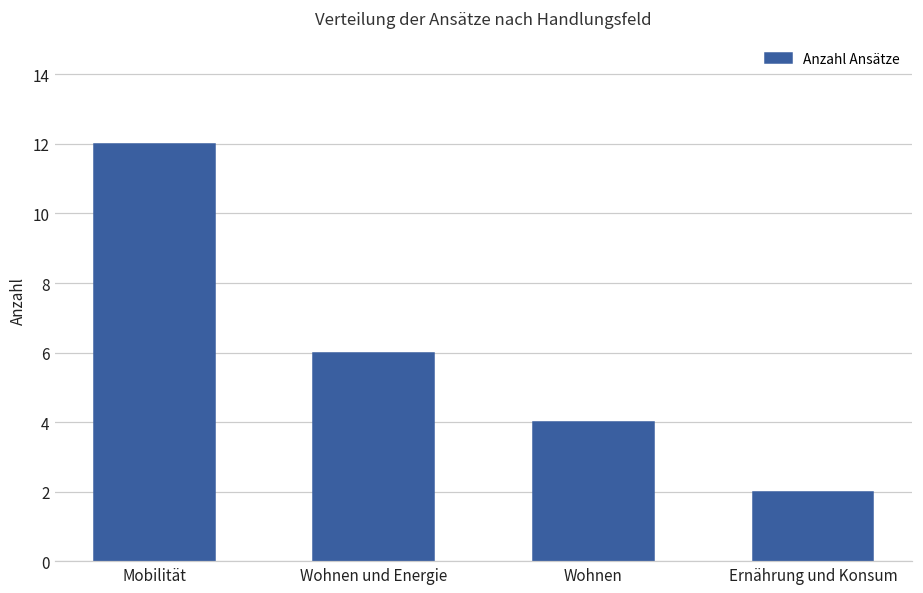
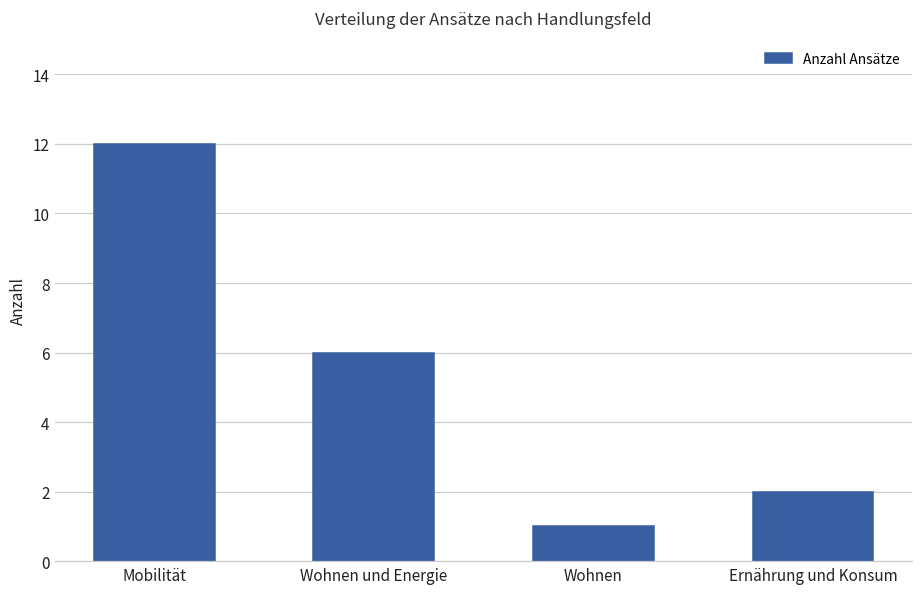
  {
    "Mobilität": 12,
    "Wohnen und Energie": 6,
-   "Wohnen": 4,
+   "Wohnen": 1,
    "Ernährung und Konsum": 2
  }
